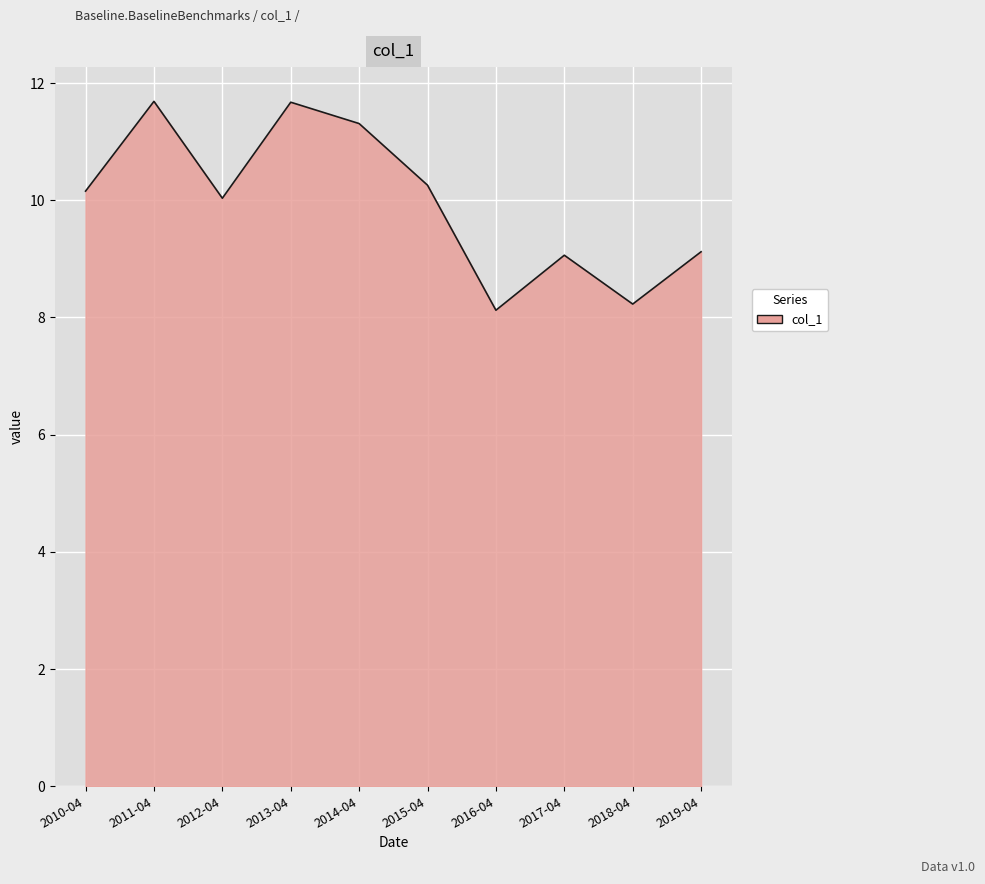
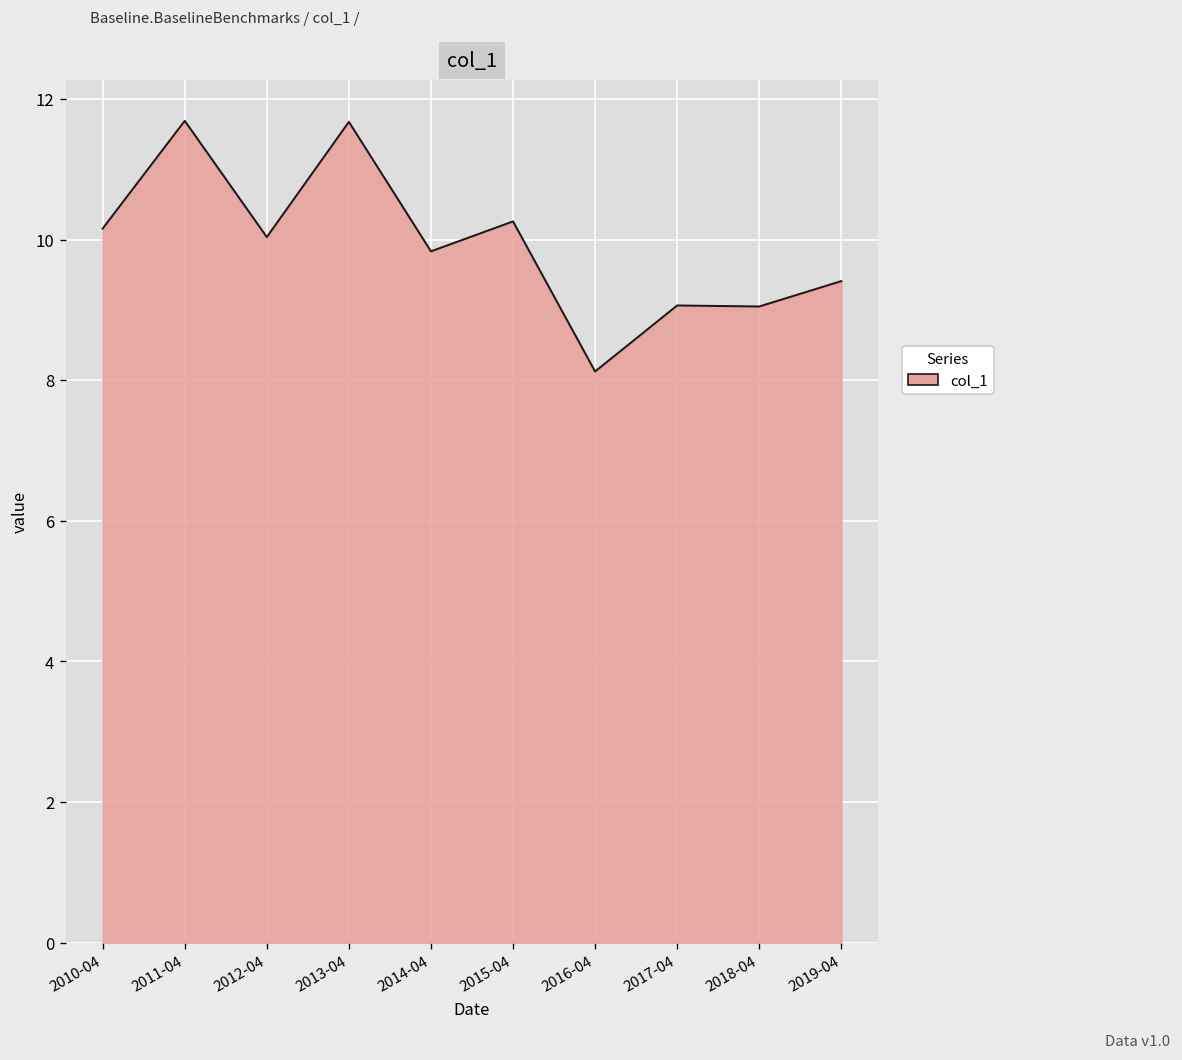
  {
    "2010-04": 10.2,
    "2011-04": 11.7,
    "2012-04": 10.0,
    "2013-04": 11.7,
-   "2014-04": 11.3,
+   "2014-04": 9.8,
    "2015-04": 10.3,
    "2016-04": 8.1,
    "2017-04": 9.1,
-   "2018-04": 8.2,
-   "2019-04": 9.1
+   "2018-04": 9.0,
+   "2019-04": 9.4
  }
